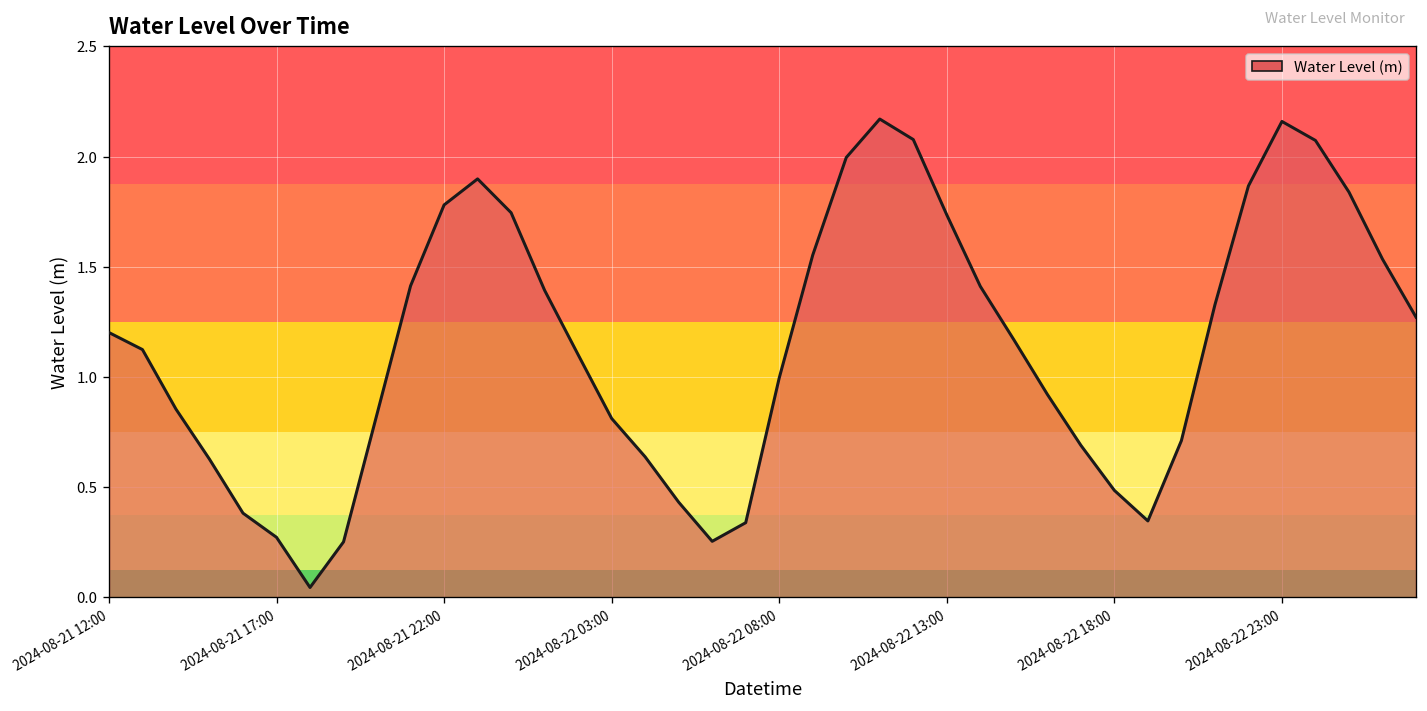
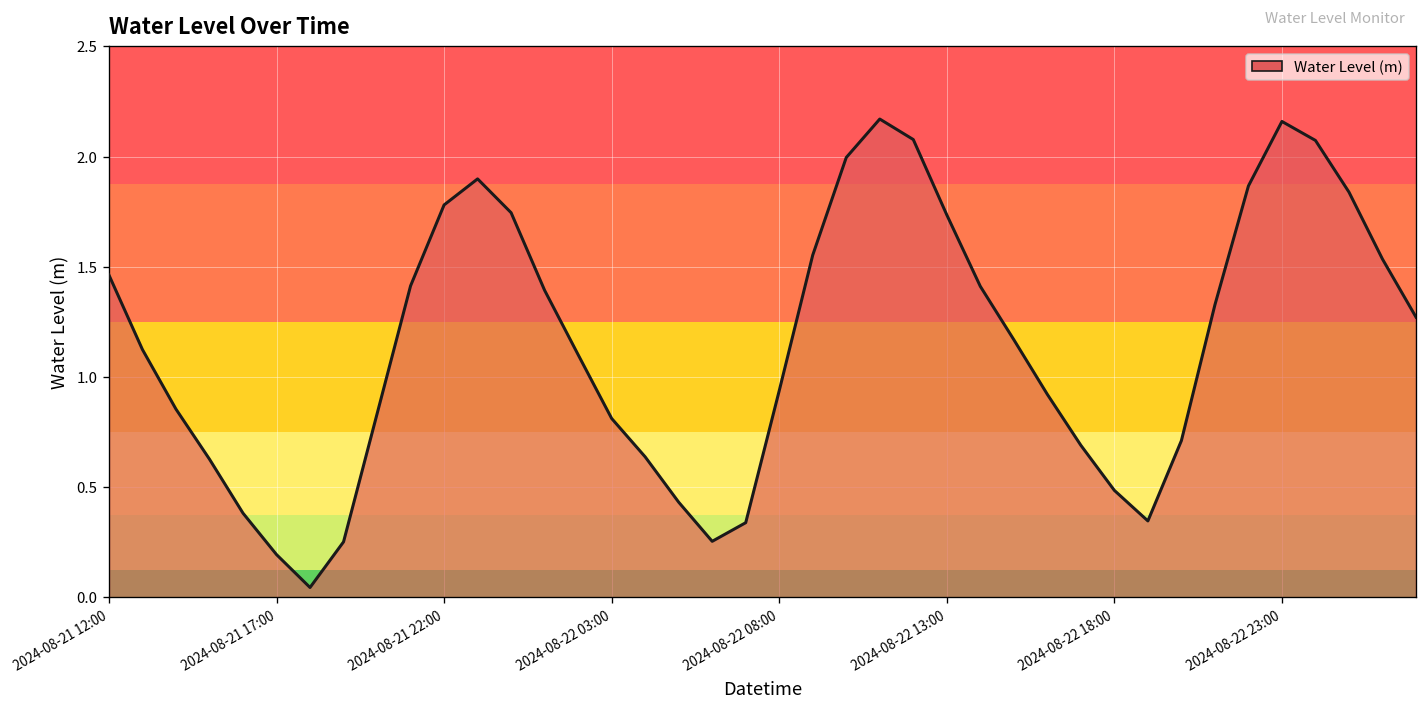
  {
-   "2024-08-21 12:00": 1.20,
-   "2024-08-21 17:00": 0.27,
+   "2024-08-21 12:00": 1.46,
+   "2024-08-21 17:00": 0.19,
    "2024-08-21 22:00": 1.78,
    "2024-08-22 03:00": 0.81,
-   "2024-08-22 08:00": 1.00,
+   "2024-08-22 08:00": 0.94,
    "2024-08-22 13:00": 1.74,
    "2024-08-22 18:00": 0.49,
    "2024-08-22 23:00": 2.16
  }
